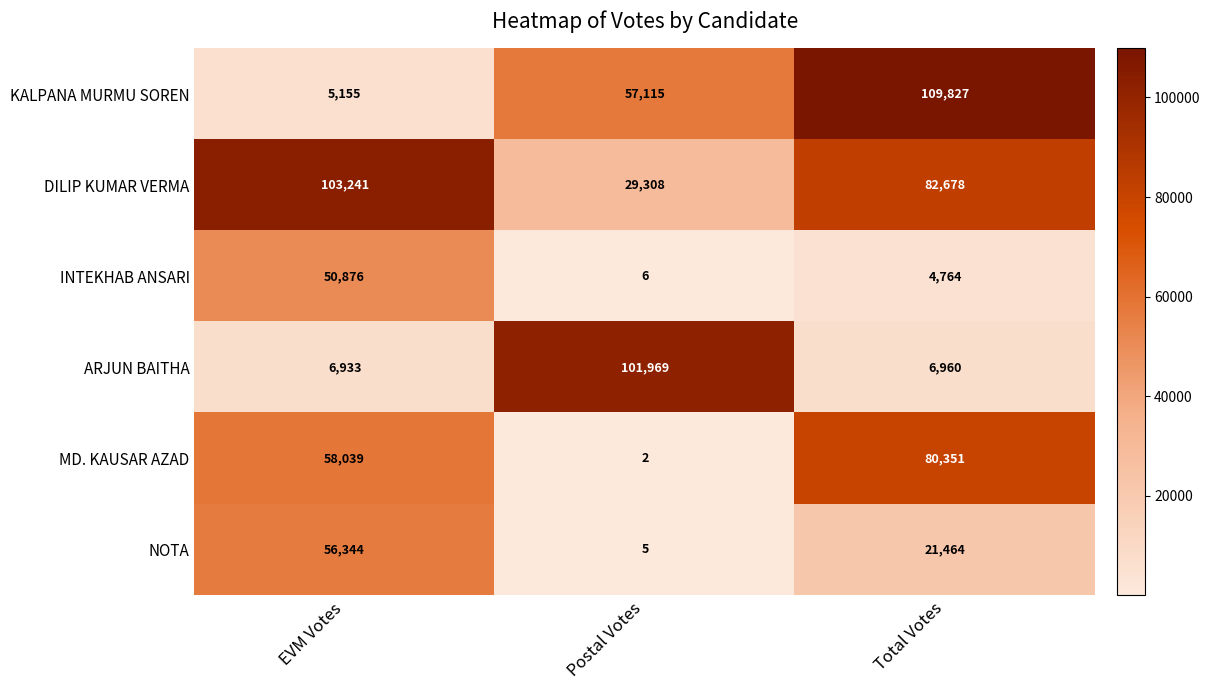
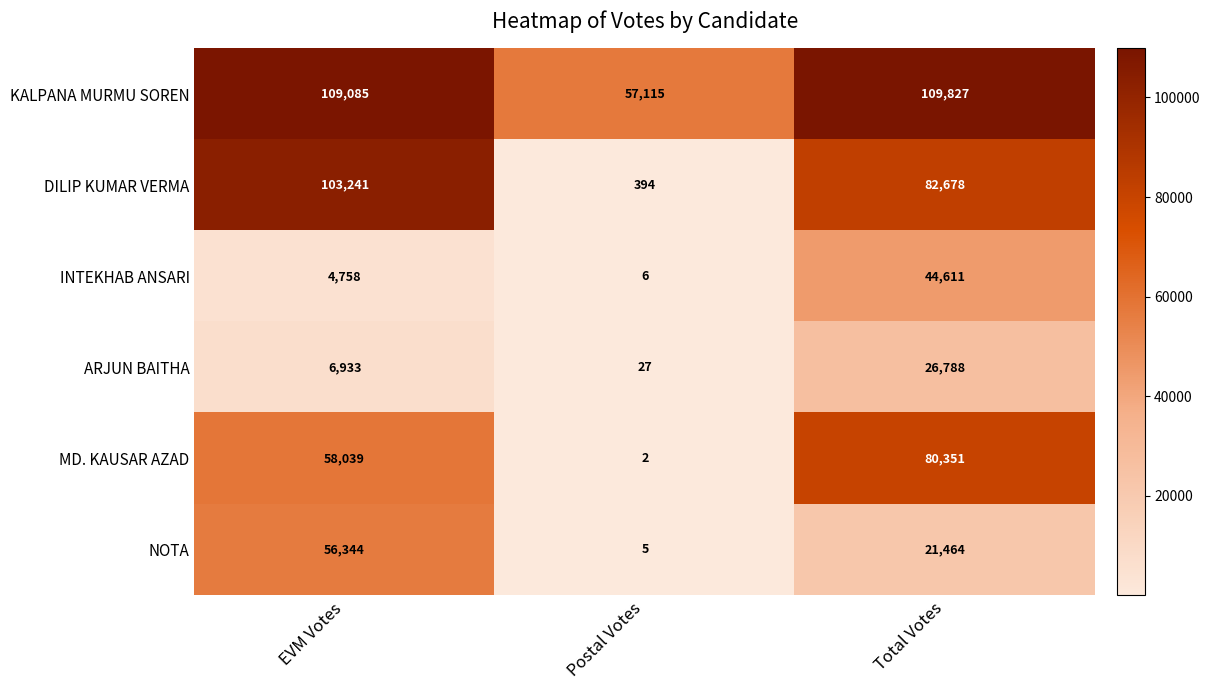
  {
    "KALPANA MURMU SOREN": {
-     "EVM Votes": "5,155",
+     "EVM Votes": "109,085",
      "Postal Votes": "57,115",
      "Total Votes": "109,827"
    },
    "DILIP KUMAR VERMA": {
      "EVM Votes": "103,241",
-     "Postal Votes": "29,308",
+     "Postal Votes": "394",
      "Total Votes": "82,678"
    },
    "INTEKHAB ANSARI": {
-     "EVM Votes": "50,876",
+     "EVM Votes": "4,758",
      "Postal Votes": "6",
-     "Total Votes": "4,764"
+     "Total Votes": "44,611"
    },
    "ARJUN BAITHA": {
      "EVM Votes": "6,933",
-     "Postal Votes": "101,969",
-     "Total Votes": "6,960"
+     "Postal Votes": "27",
+     "Total Votes": "26,788"
    },
    "MD. KAUSAR AZAD": {
      "EVM Votes": "58,039",
      "Postal Votes": "2",
      "Total Votes": "80,351"
    },
    "NOTA": {
      "EVM Votes": "56,344",
      "Postal Votes": "5",
      "Total Votes": "21,464"
    }
  }
